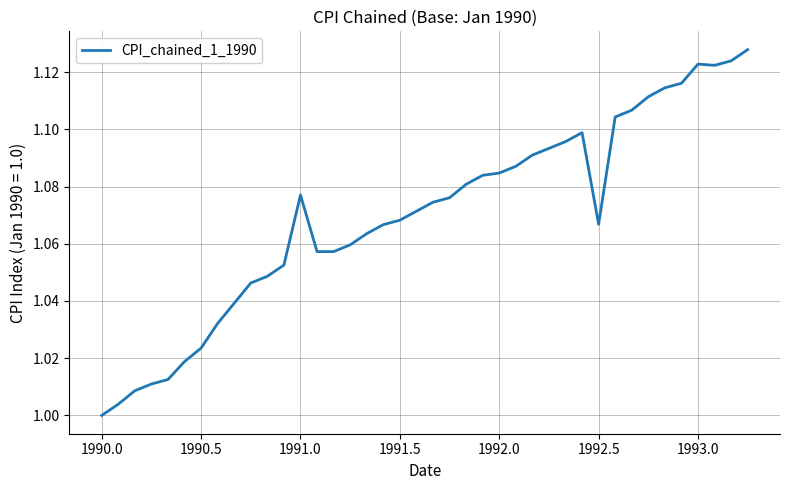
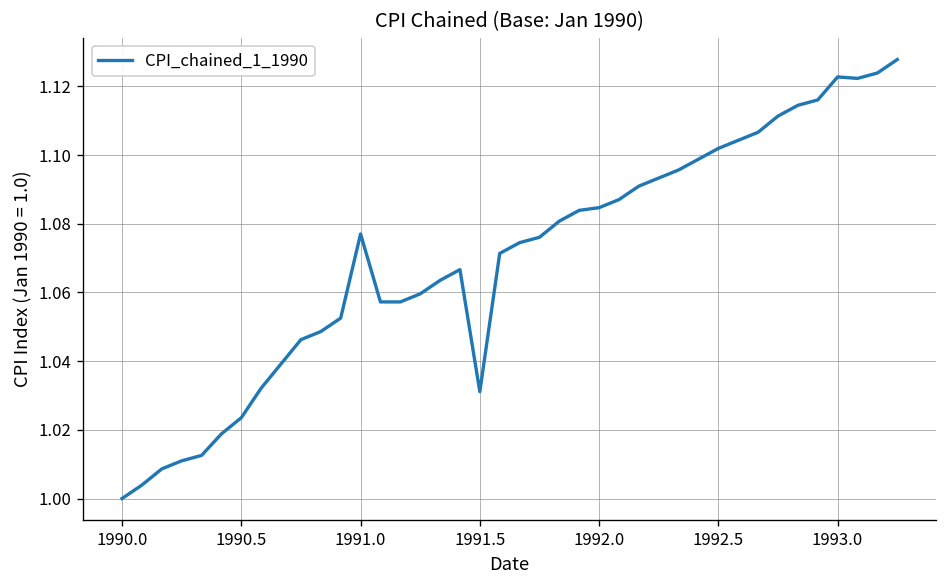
  {
    "1990.0": 1.000,
    "1990.5": 1.024,
    "1991.0": 1.077,
-   "1991.5": 1.068,
+   "1991.5": 1.031,
    "1992.0": 1.085,
-   "1992.5": 1.067,
+   "1992.5": 1.102,
    "1993.0": 1.123
  }
